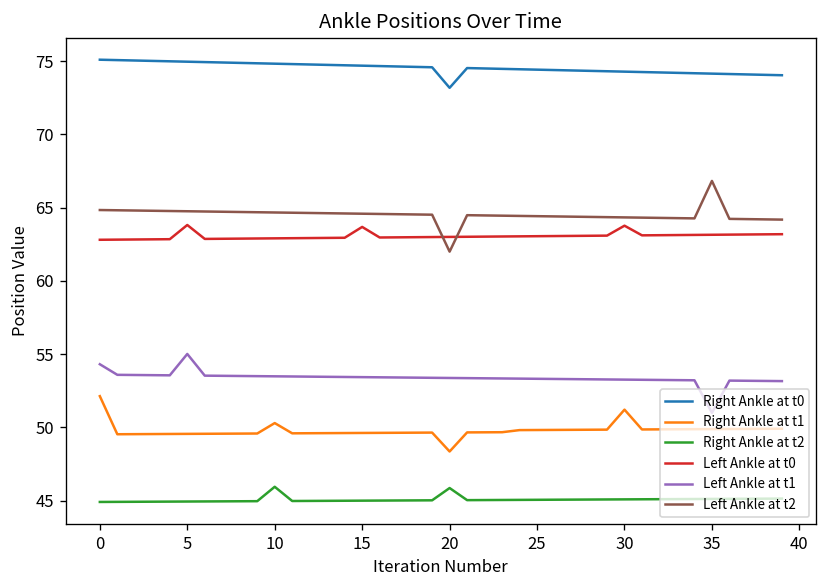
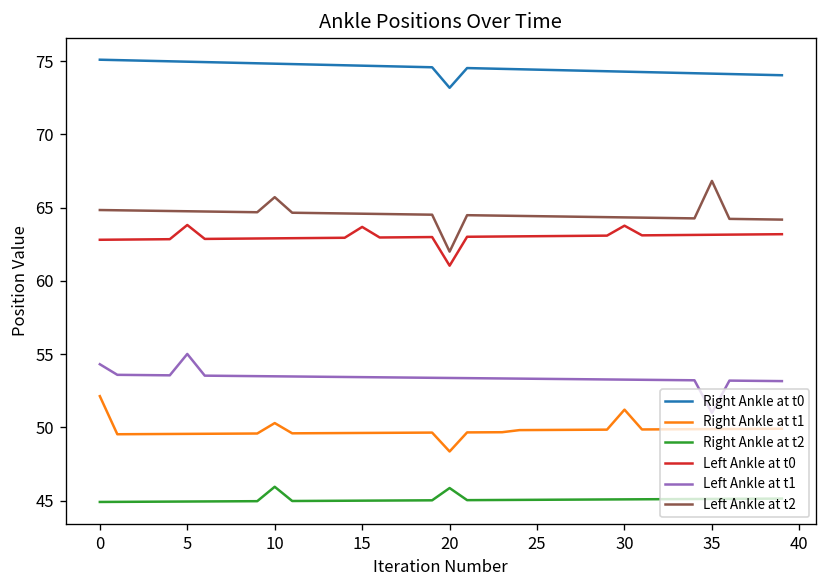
  {
    "Right Ankle at t0": {
      "0": 75.1,
      "5": 75.0,
      "10": 74.8,
      "15": 74.7,
      "20": 73.2,
      "25": 74.4,
      "30": 74.3,
      "35": 74.2
    },
    "Right Ankle at t1": {
      "0": 52.1,
      "5": 49.6,
      "10": 50.3,
      "15": 49.6,
      "20": 48.3,
      "25": 49.8,
      "30": 51.2
    },
    "Right Ankle at t2": {
      "0": 44.9,
      "5": 44.9,
      "10": 45.9,
      "15": 45.0,
      "20": 45.9,
      "25": 45.1,
      "30": 45.1
    },
    "Left Ankle at t0": {
      "0": 62.8,
      "5": 63.8,
      "10": 62.9,
      "15": 63.7,
-     "20": 63.0,
+     "20": 61.0,
      "25": 63.1,
      "30": 63.8,
      "35": 63.1
    },
    "Left Ankle at t1": {
      "0": 54.3,
      "5": 55.0,
      "10": 53.5,
      "15": 53.4,
      "20": 53.4,
      "25": 53.3,
      "30": 53.3
    },
    "Left Ankle at t2": {
      "0": 64.8,
      "5": 64.8,
-     "10": 64.7,
+     "10": 65.7,
      "15": 64.6,
      "20": 62.0,
      "25": 64.4,
      "30": 64.3,
      "35": 66.8
    }
  }
